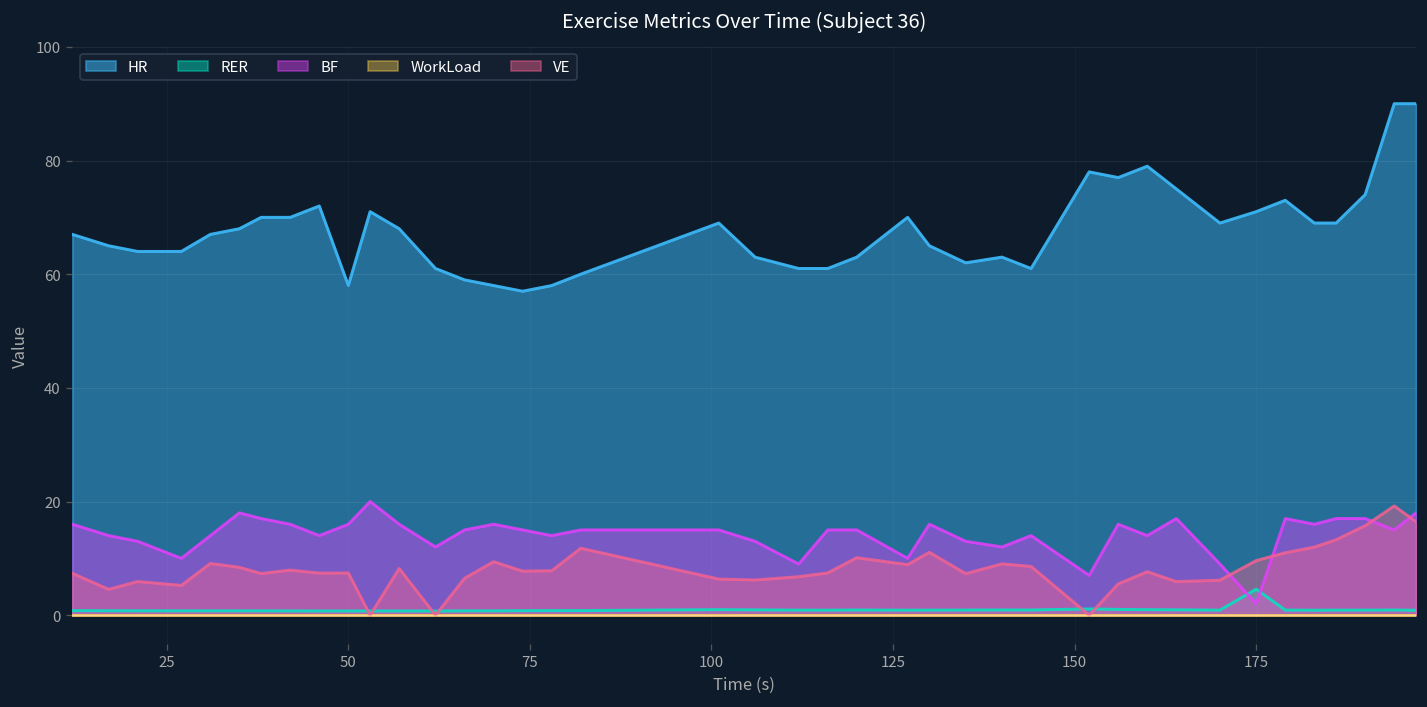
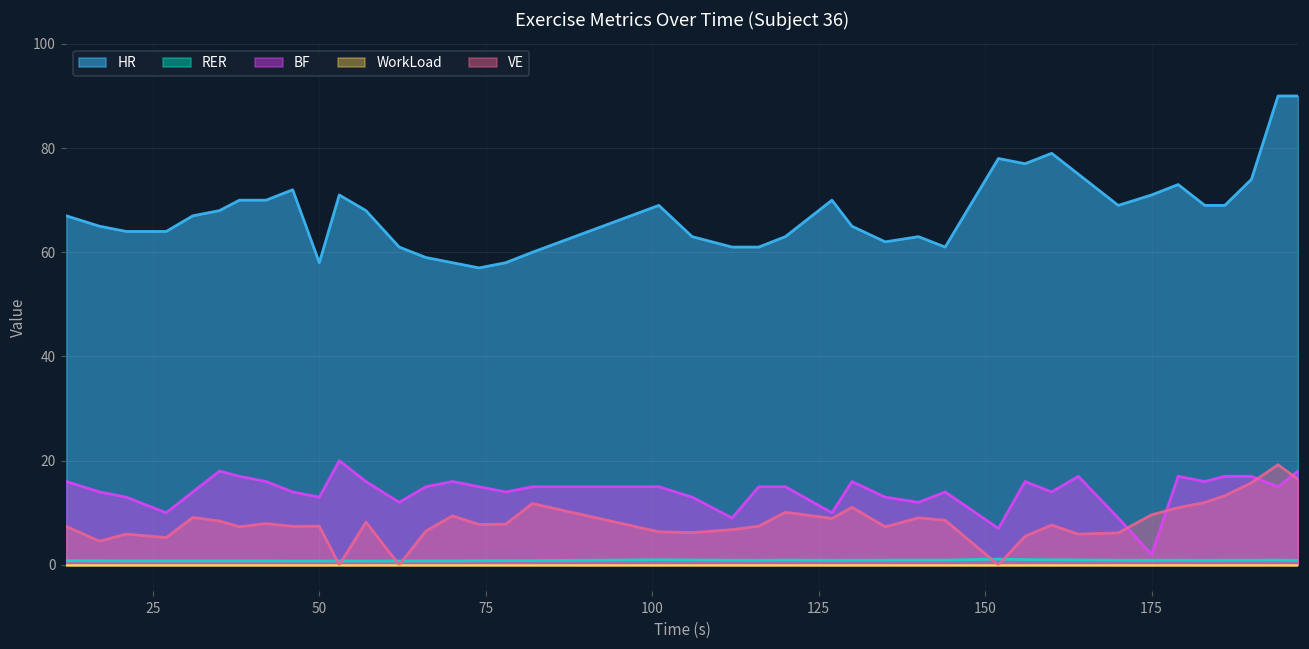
  {
    "HR": {
      "50": 58,
      "175": 71
    },
    "RER": {
      "50": 1,
-     "175": 5
+     "175": 1
    },
    "BF": {
-     "50": 16,
+     "50": 13,
      "175": 2
    },
    "WorkLoad": {
      "50": 0,
      "175": 0
    },
    "VE": {
      "50": 7,
      "175": 10
    }
  }
